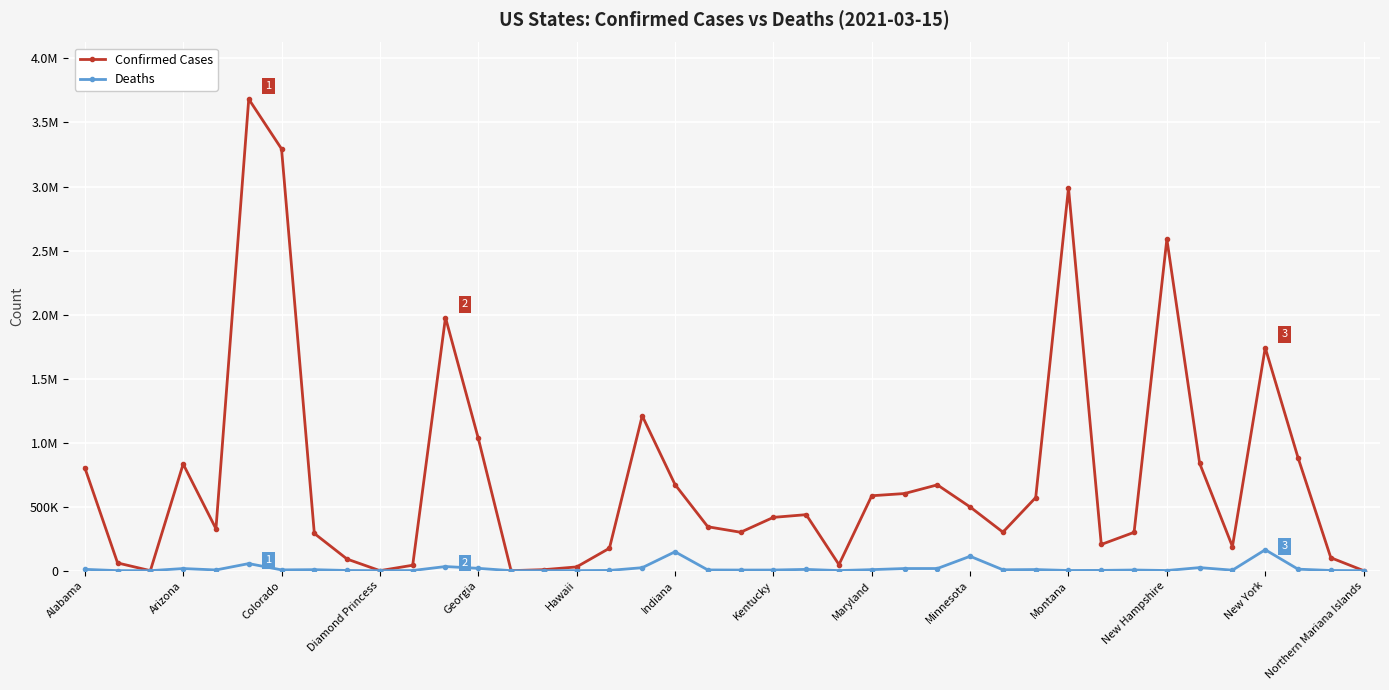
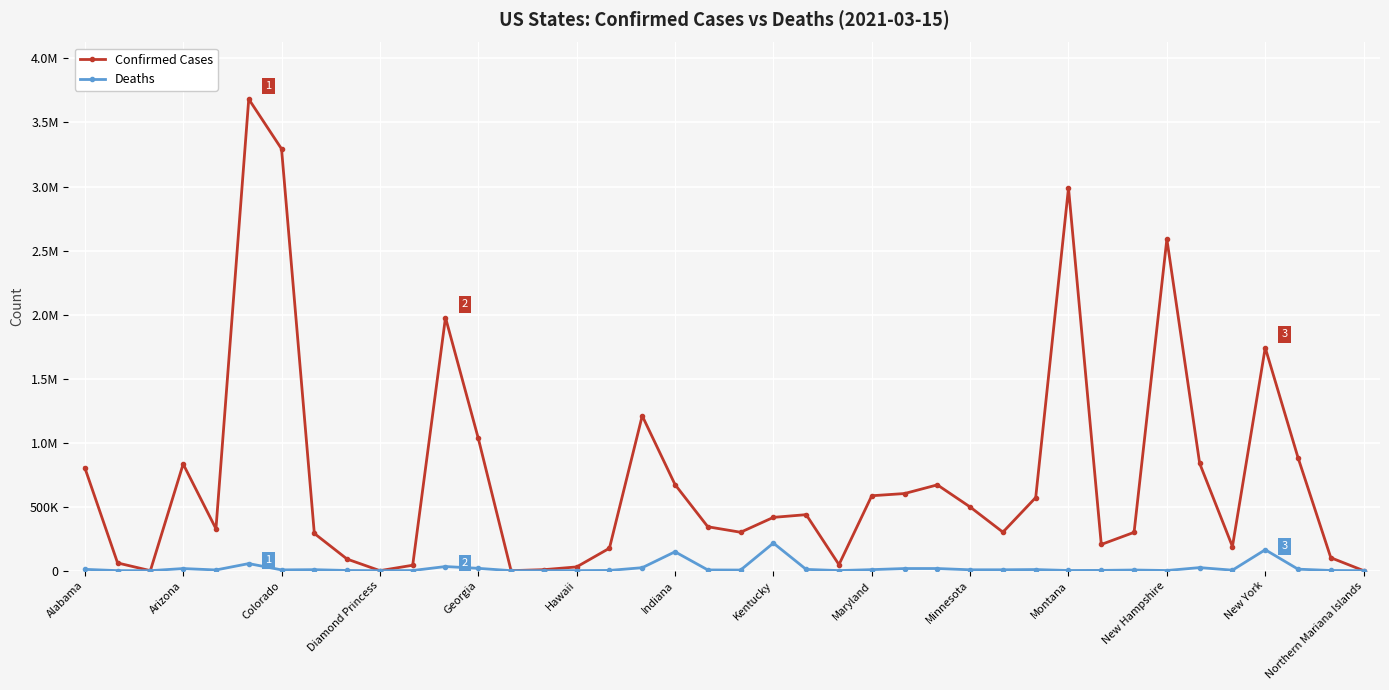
  {
    "Confirmed Cases": {
      "Alabama": 800000,
      "Arizona": 830000,
      "Colorado": 3290000,
      "Georgia": 1030000,
      "Hawaii": 30000,
      "Indiana": 670000,
      "Kentucky": 420000,
      "Maryland": 590000,
      "Minnesota": 500000,
      "Montana": 2990000,
      "New Hampshire": 2590000
    },
    "Deaths": {
      "Alabama": 10000,
      "Arizona": 20000,
      "Hawaii": 0,
      "Indiana": 150000,
-     "Kentucky": 0,
+     "Kentucky": 220000,
      "Maryland": 10000,
-     "Minnesota": 110000,
+     "Minnesota": 10000,
      "Montana": 0,
      "New Hampshire": 0
    }
  }
